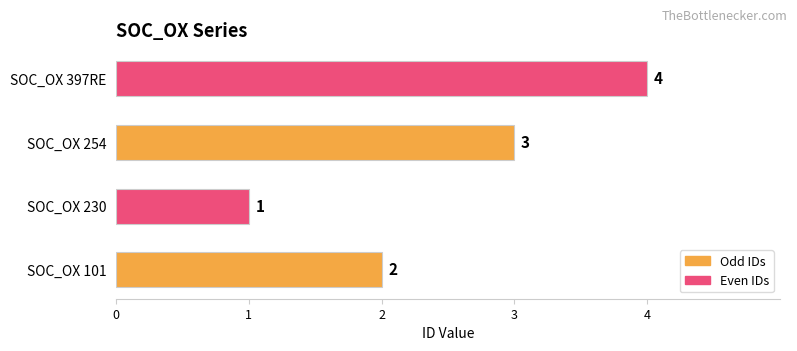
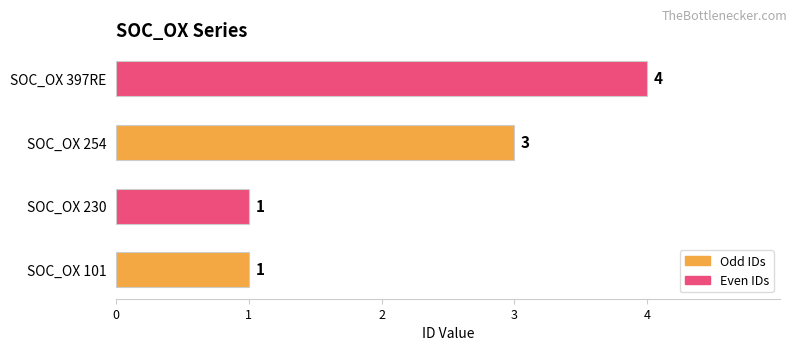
  {
    "SOC_OX 397RE": 4,
    "SOC_OX 254": 3,
    "SOC_OX 230": 1,
-   "SOC_OX 101": 2
+   "SOC_OX 101": 1
  }
